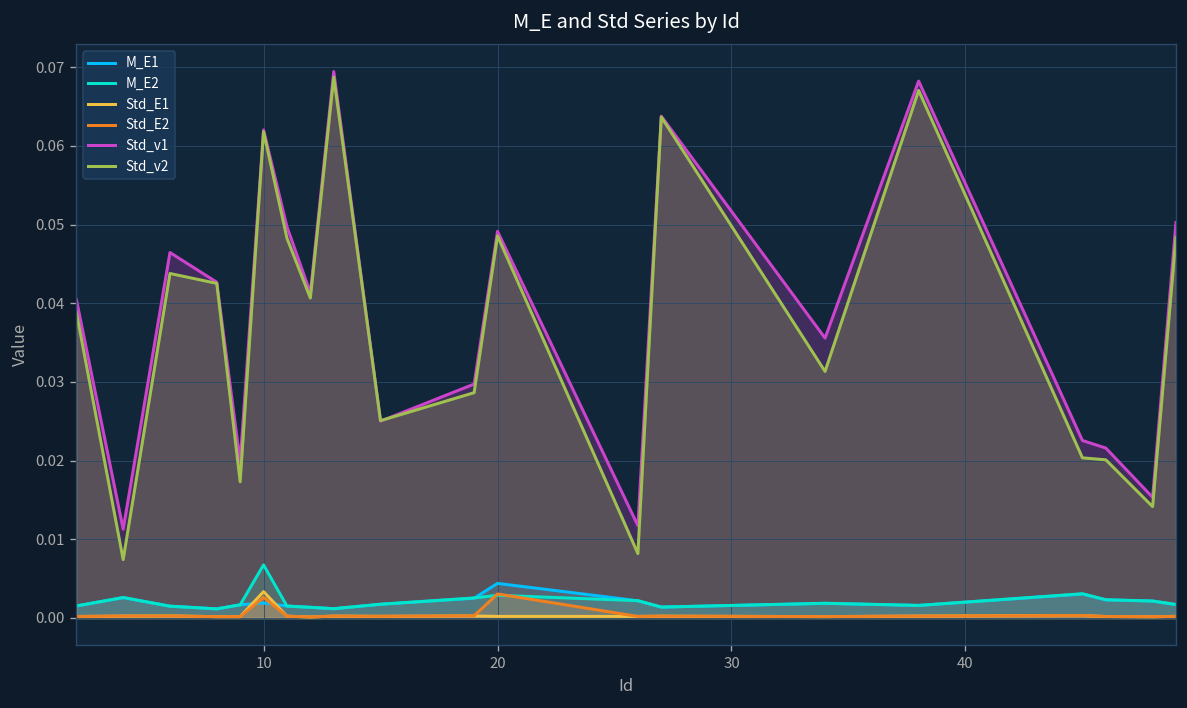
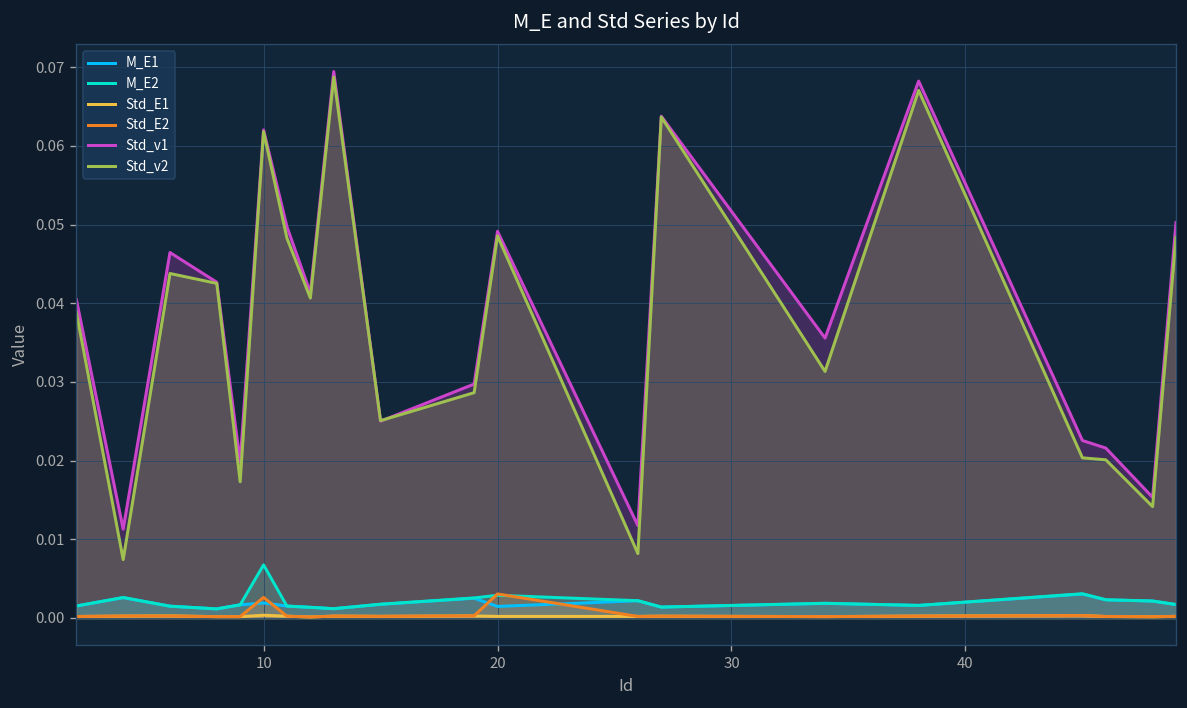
  {
    "M_E1": {
      "10": 0.002,
-     "20": 0.004
+     "20": 0.001
    },
    "M_E2": {
      "10": 0.007
    },
    "Std_E1": {
-     "10": 0.003,
+     "10": 0.000,
      "20": 0.000
    },
    "Std_E2": {
      "10": 0.003
    },
    "Std_v1": {
      "20": 0.049
    },
    "Std_v2": {
      "20": 0.049
    }
  }
